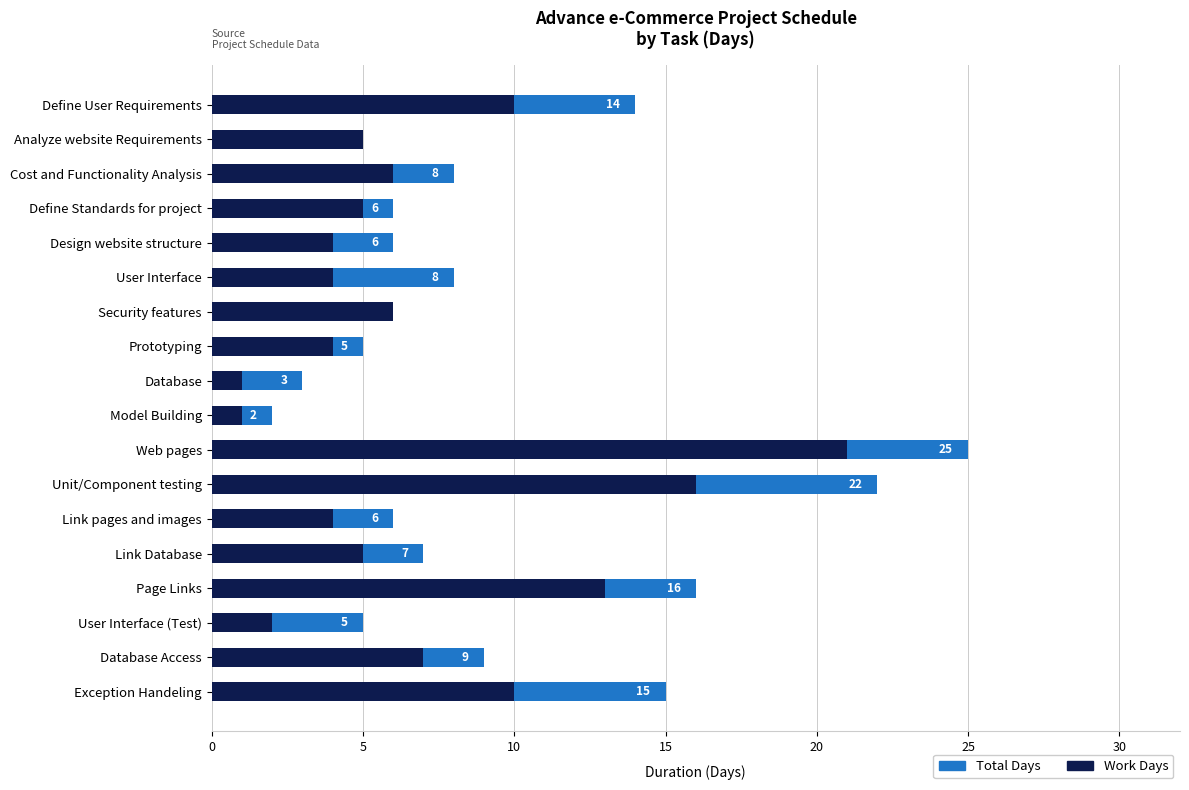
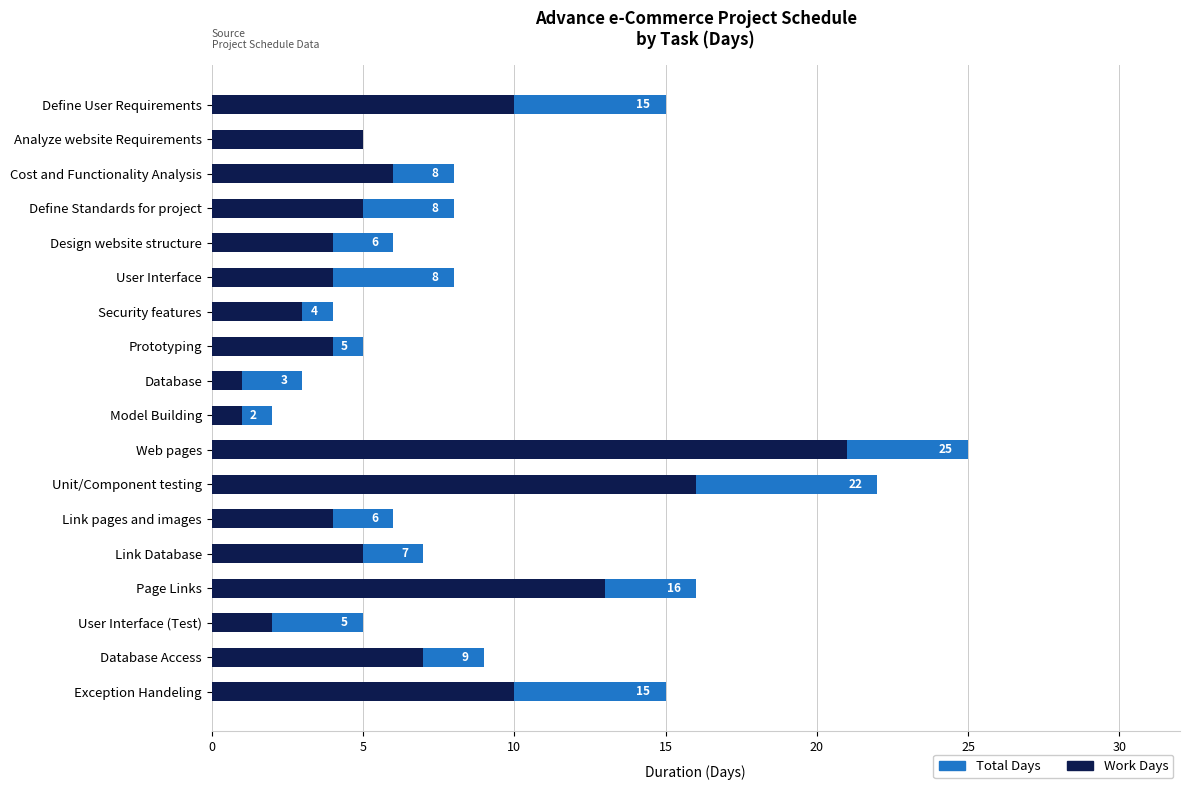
  {
    "Total Days": {
-     "Define User Requirements": 14,
+     "Define User Requirements": 15,
      "Cost and Functionality Analysis": 8,
-     "Define Standards for project": 6,
+     "Define Standards for project": 8,
      "Design website structure": 6,
      "User Interface": 8,
      "Prototyping": 5,
      "Database": 3,
      "Model Building": 2,
      "Web pages": 25,
      "Unit/Component testing": 22,
      "Link pages and images": 6,
      "Link Database": 7,
      "Page Links": 16,
      "User Interface (Test)": 5,
      "Database Access": 9,
      "Exception Handeling": 15
    },
    "Work Days": {
      "Analyze website Requirements": 5,
-     "Security features": 6
+     "Security features": 3
    }
  }
